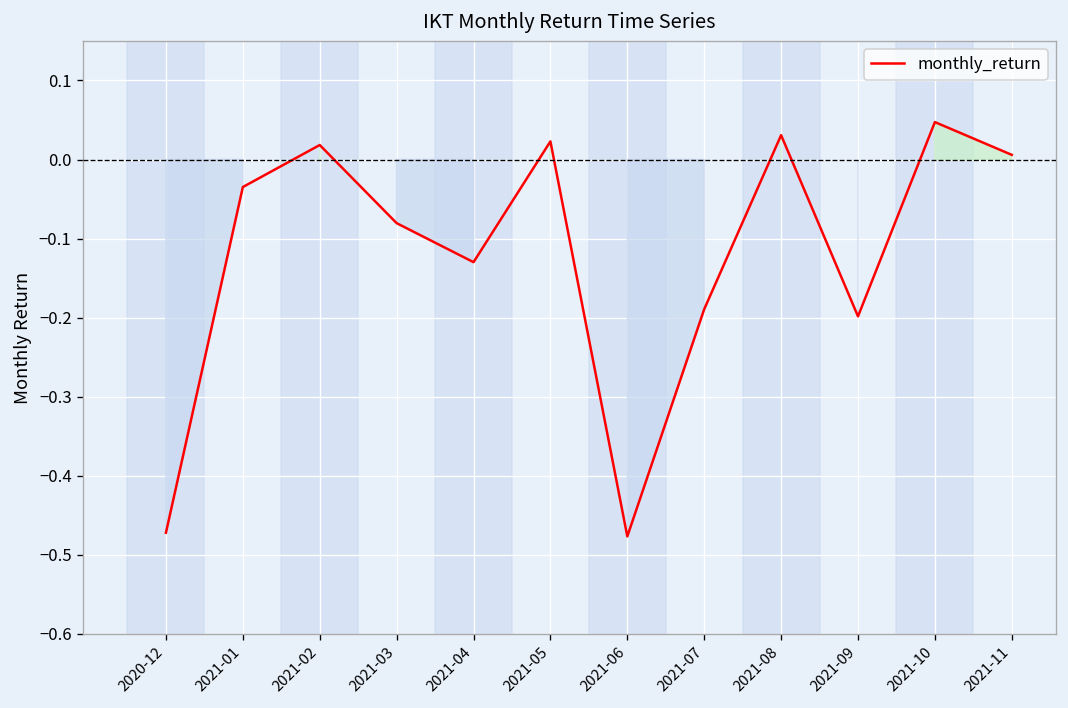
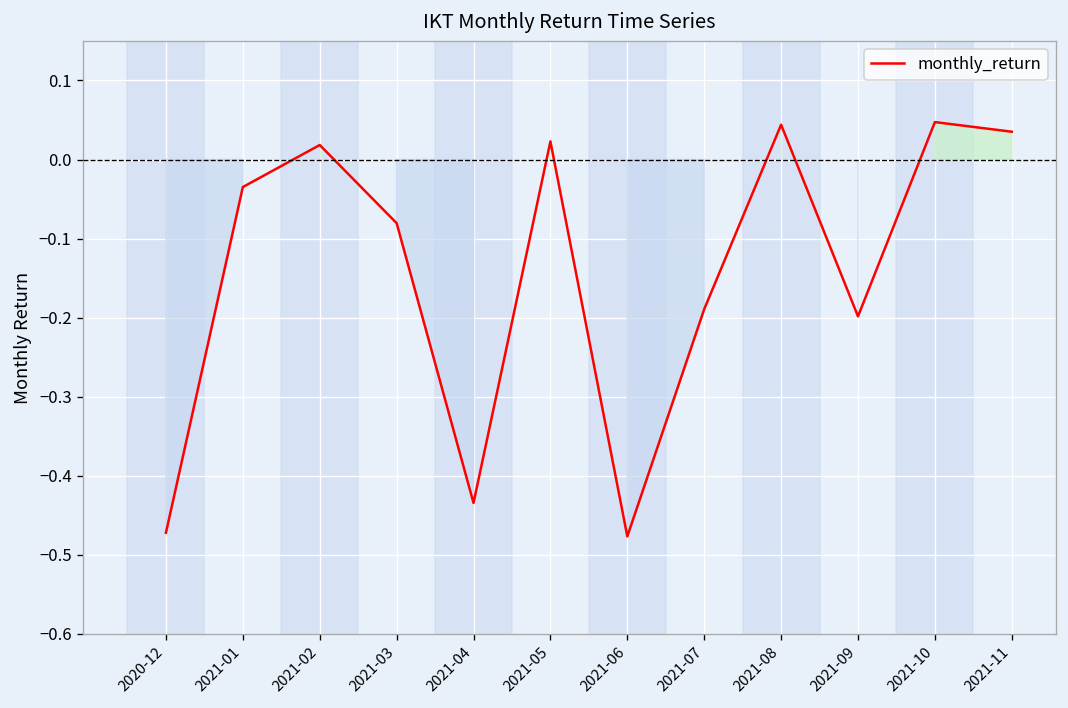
  {
    "2020-12": -0.47,
    "2021-01": -0.03,
    "2021-02": 0.02,
    "2021-03": -0.08,
-   "2021-04": -0.13,
+   "2021-04": -0.43,
    "2021-05": 0.02,
    "2021-06": -0.48,
    "2021-07": -0.19,
-   "2021-08": 0.03,
+   "2021-08": 0.04,
    "2021-09": -0.20,
    "2021-10": 0.05,
-   "2021-11": 0.01
+   "2021-11": 0.04
  }
